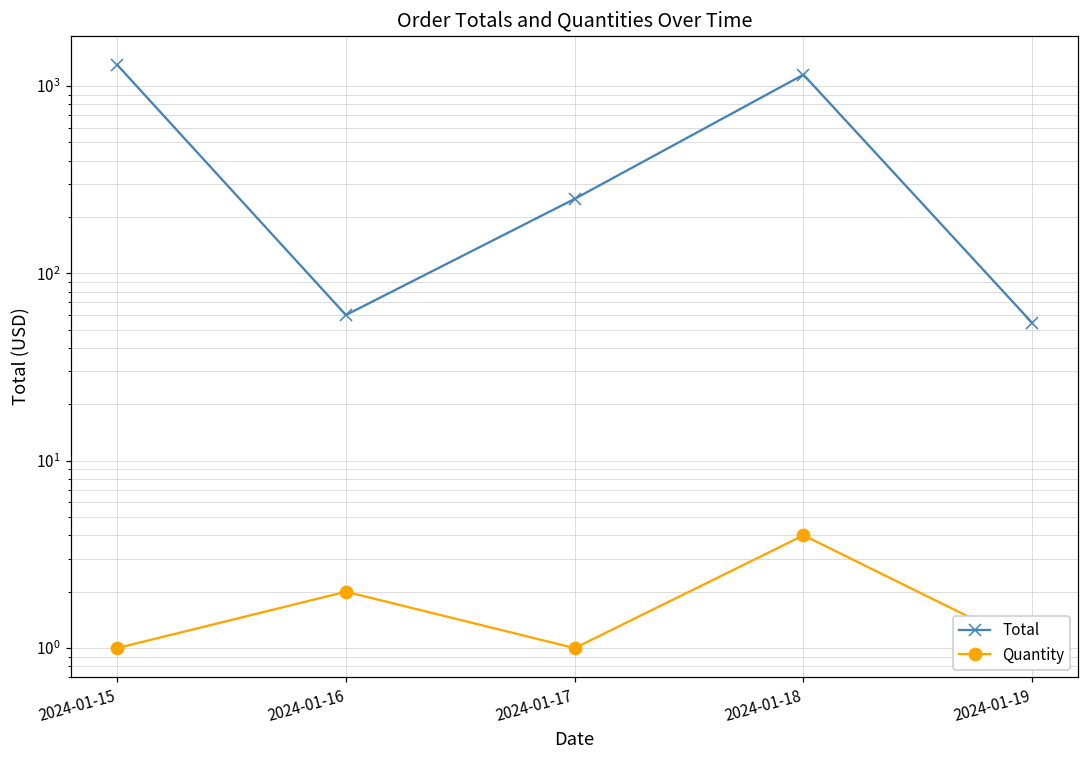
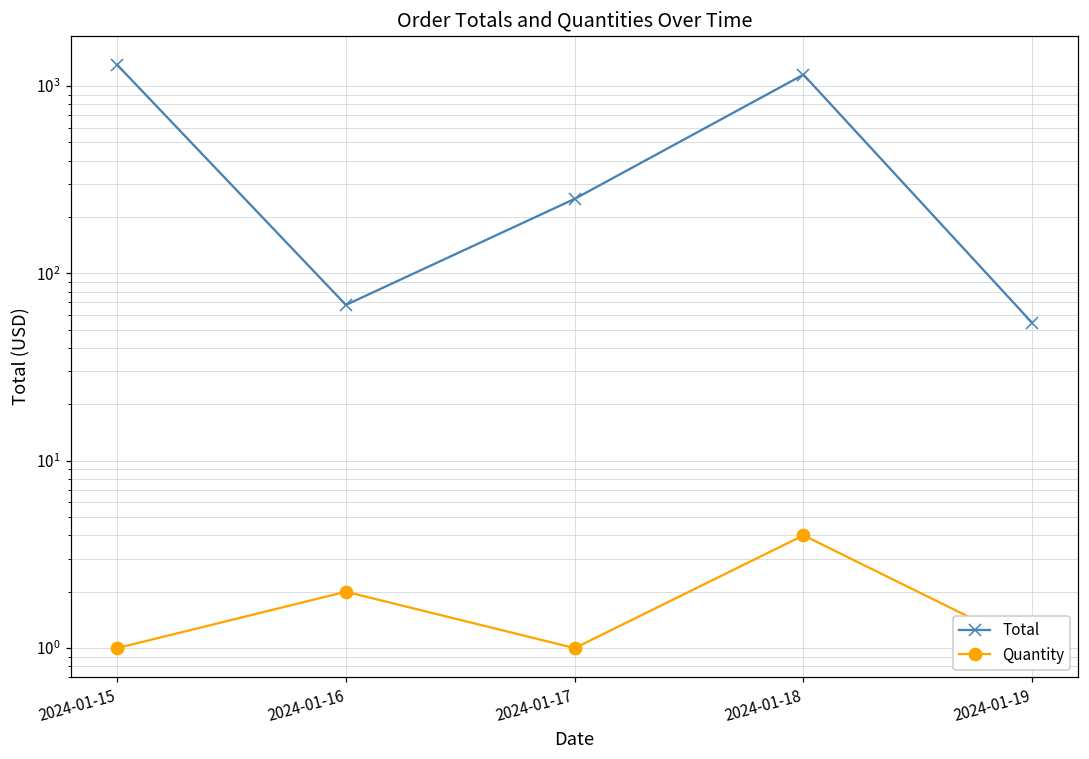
  {
    "Total": {
      "2024-01-15": 1300,
-     "2024-01-16": 60,
+     "2024-01-16": 68,
      "2024-01-17": 250,
      "2024-01-18": 1200,
      "2024-01-19": 54
    },
    "Quantity": {
      "2024-01-15": 1,
      "2024-01-16": 2,
      "2024-01-17": 1,
      "2024-01-18": 4
    }
  }
